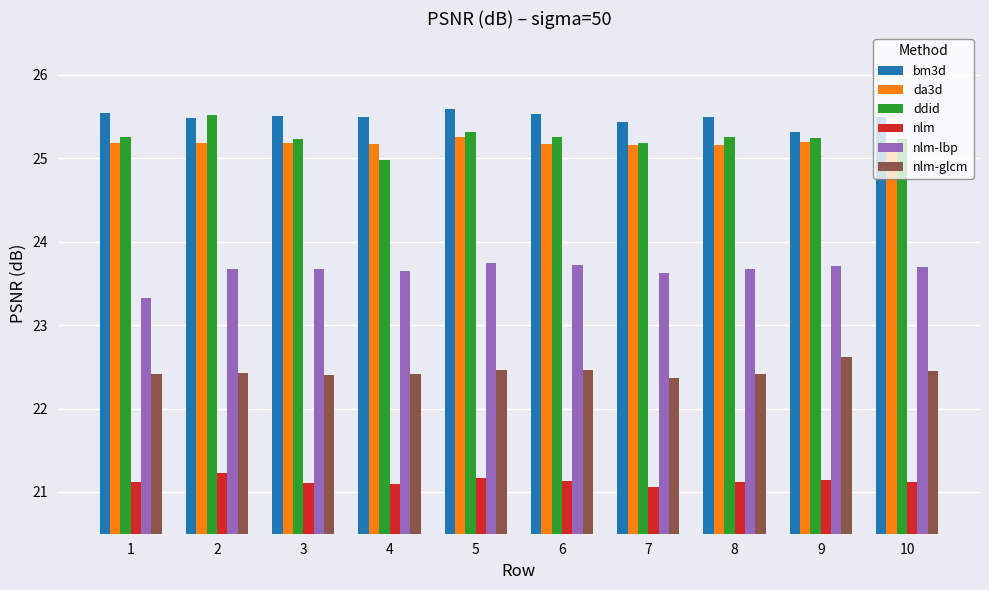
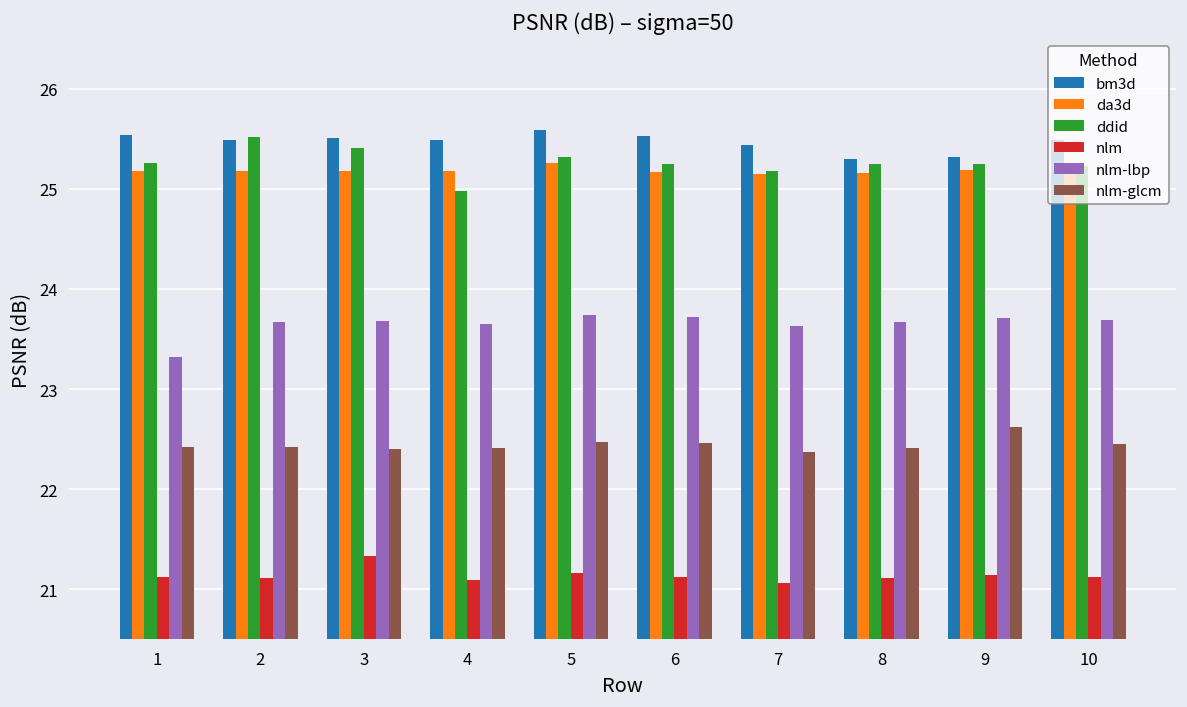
  {
    "bm3d": {
      "1": 25.5,
      "2": 25.5,
      "3": 25.5,
      "4": 25.5,
      "5": 25.6,
      "6": 25.5,
      "7": 25.4,
-     "8": 25.5,
+     "8": 25.3,
      "9": 25.3
    },
    "da3d": {
      "1": 25.2,
      "2": 25.2,
      "3": 25.2,
      "4": 25.2,
      "5": 25.3,
      "6": 25.2,
      "7": 25.2,
      "8": 25.2,
      "9": 25.2
    },
    "ddid": {
      "1": 25.3,
      "2": 25.5,
-     "3": 25.2,
+     "3": 25.4,
      "4": 25.0,
      "5": 25.3,
      "6": 25.2,
      "7": 25.2,
      "8": 25.2,
      "9": 25.2
    },
    "nlm": {
      "1": 21.1,
-     "2": 21.2,
-     "3": 21.1,
+     "2": 21.1,
+     "3": 21.3,
      "4": 21.1,
      "5": 21.2,
      "6": 21.1,
      "7": 21.1,
      "8": 21.1,
      "9": 21.1,
      "10": 21.1
    },
    "nlm-lbp": {
      "1": 23.3,
      "2": 23.7,
      "3": 23.7,
      "4": 23.7,
      "5": 23.7,
      "6": 23.7,
      "7": 23.6,
      "8": 23.7,
      "9": 23.7,
      "10": 23.7
    },
    "nlm-glcm": {
      "1": 22.4,
      "2": 22.4,
      "3": 22.4,
      "4": 22.4,
      "5": 22.5,
      "6": 22.5,
      "7": 22.4,
      "8": 22.4,
      "9": 22.6,
      "10": 22.4
    }
  }
